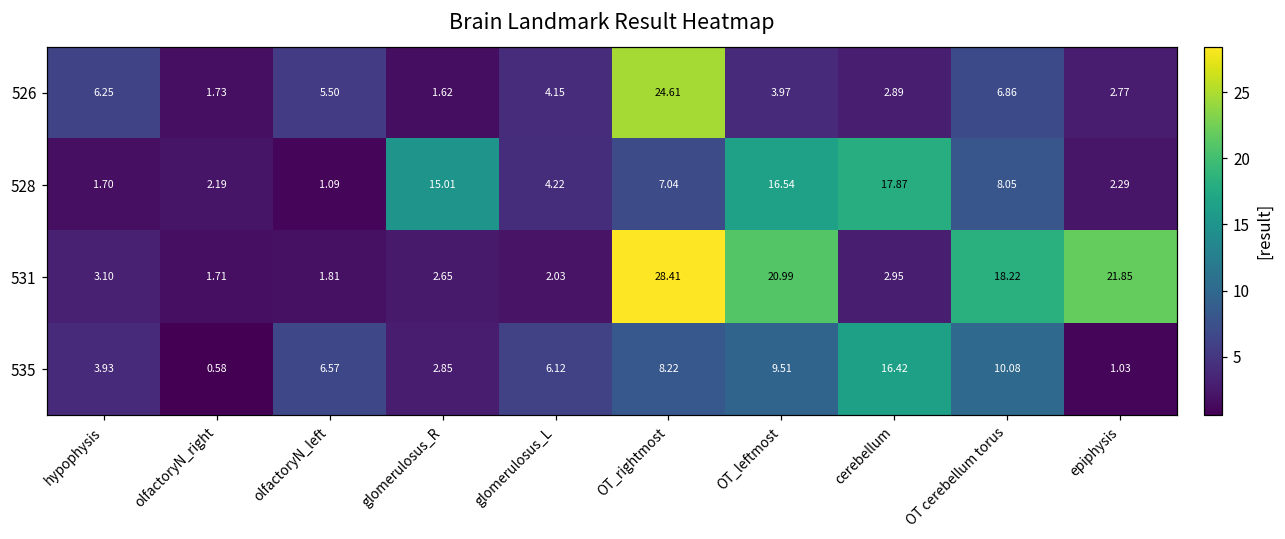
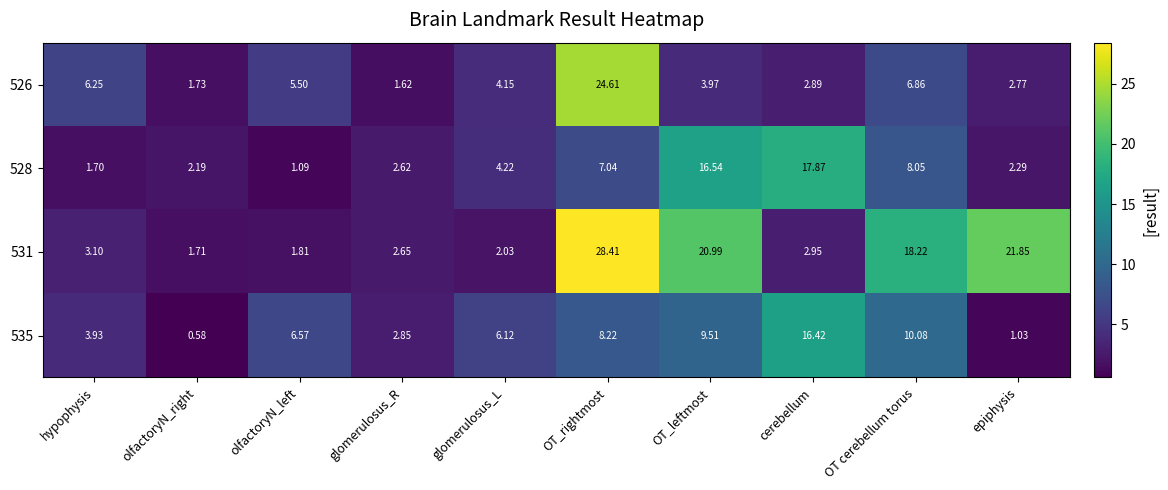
  {
    "526": {
      "hypophysis": 6.25,
      "olfactoryN_right": 1.73,
      "olfactoryN_left": 5.50,
      "glomerulosus_R": 1.62,
      "glomerulosus_L": 4.15,
      "OT_rightmost": 24.61,
      "OT_leftmost": 3.97,
      "cerebellum": 2.89,
      "OT cerebellum torus": 6.86,
      "epiphysis": 2.77
    },
    "528": {
      "hypophysis": 1.70,
      "olfactoryN_right": 2.19,
      "olfactoryN_left": 1.09,
-     "glomerulosus_R": 15.01,
+     "glomerulosus_R": 2.62,
      "glomerulosus_L": 4.22,
      "OT_rightmost": 7.04,
      "OT_leftmost": 16.54,
      "cerebellum": 17.87,
      "OT cerebellum torus": 8.05,
      "epiphysis": 2.29
    },
    "531": {
      "hypophysis": 3.10,
      "olfactoryN_right": 1.71,
      "olfactoryN_left": 1.81,
      "glomerulosus_R": 2.65,
      "glomerulosus_L": 2.03,
      "OT_rightmost": 28.41,
      "OT_leftmost": 20.99,
      "cerebellum": 2.95,
      "OT cerebellum torus": 18.22,
      "epiphysis": 21.85
    },
    "535": {
      "hypophysis": 3.93,
      "olfactoryN_right": 0.58,
      "olfactoryN_left": 6.57,
      "glomerulosus_R": 2.85,
      "glomerulosus_L": 6.12,
      "OT_rightmost": 8.22,
      "OT_leftmost": 9.51,
      "cerebellum": 16.42,
      "OT cerebellum torus": 10.08,
      "epiphysis": 1.03
    }
  }
